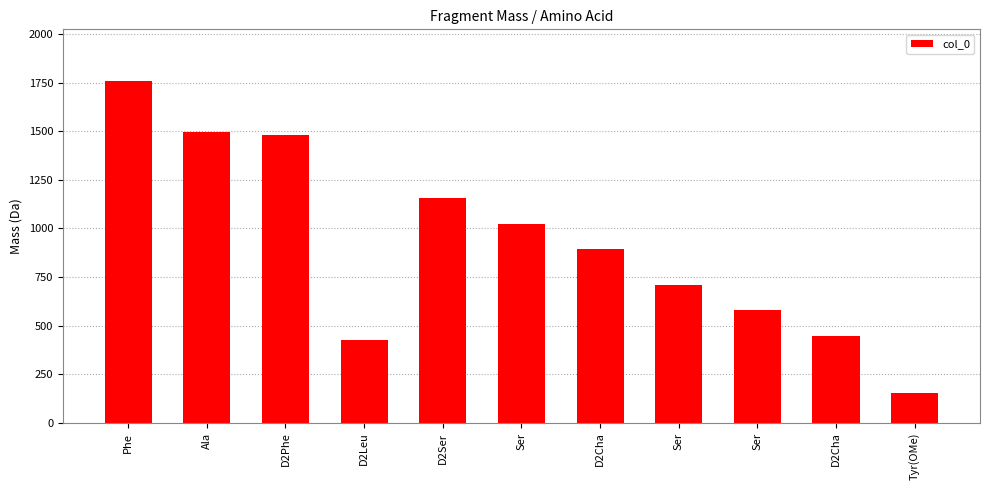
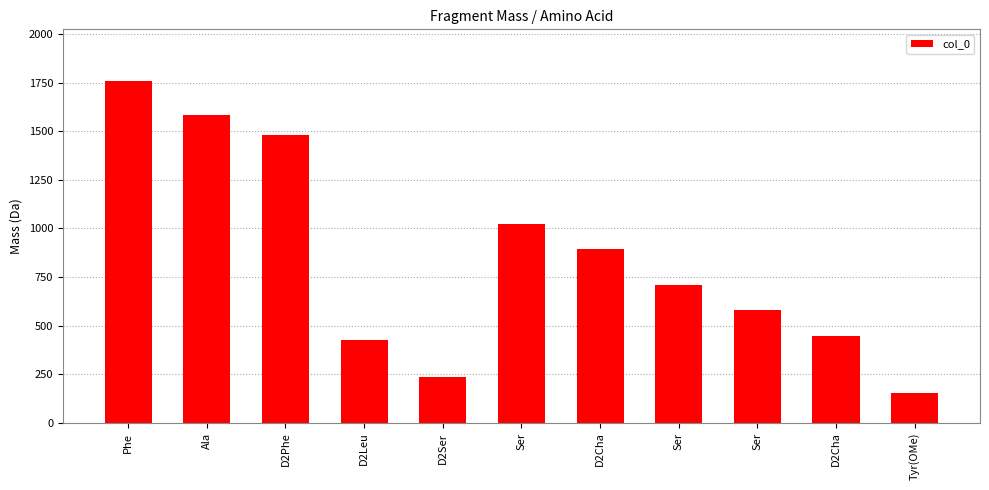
  {
    "Phe": 1760,
-   "Ala": 1490,
+   "Ala": 1580,
    "D2Phe": 1480,
    "D2Leu": 420,
-   "D2Ser": 1160,
+   "D2Ser": 230,
    "Tyr(OMe)": 150
  }
